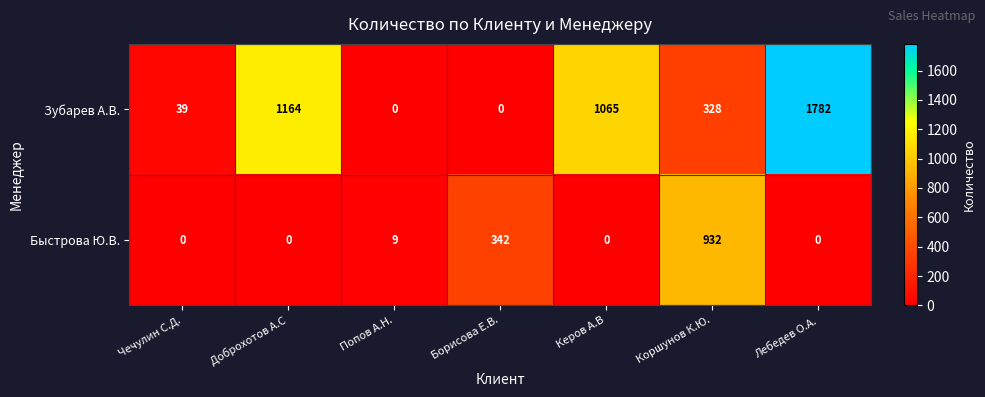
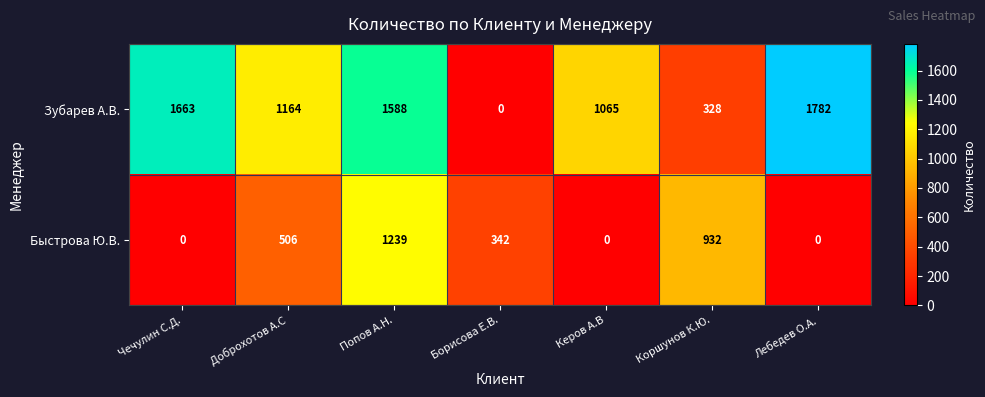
  {
    "Зубарев А.В.": {
-     "Чечулин С.Д.": 39,
+     "Чечулин С.Д.": 1663,
      "Доброхотов А.С": 1164,
-     "Попов А.Н.": 0,
+     "Попов А.Н.": 1588,
      "Борисова Е.В.": 0,
      "Керов А.В": 1065,
      "Коршунов К.Ю.": 328,
      "Лебедев О.А.": 1782
    },
    "Быстрова Ю.В.": {
      "Чечулин С.Д.": 0,
-     "Доброхотов А.С": 0,
-     "Попов А.Н.": 9,
+     "Доброхотов А.С": 506,
+     "Попов А.Н.": 1239,
      "Борисова Е.В.": 342,
      "Керов А.В": 0,
      "Коршунов К.Ю.": 932,
      "Лебедев О.А.": 0
    }
  }
